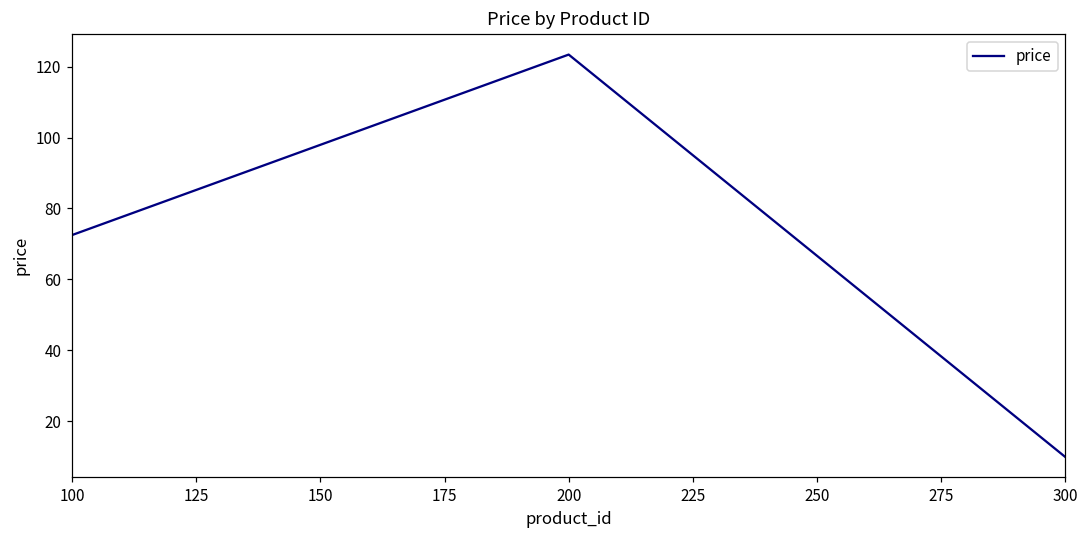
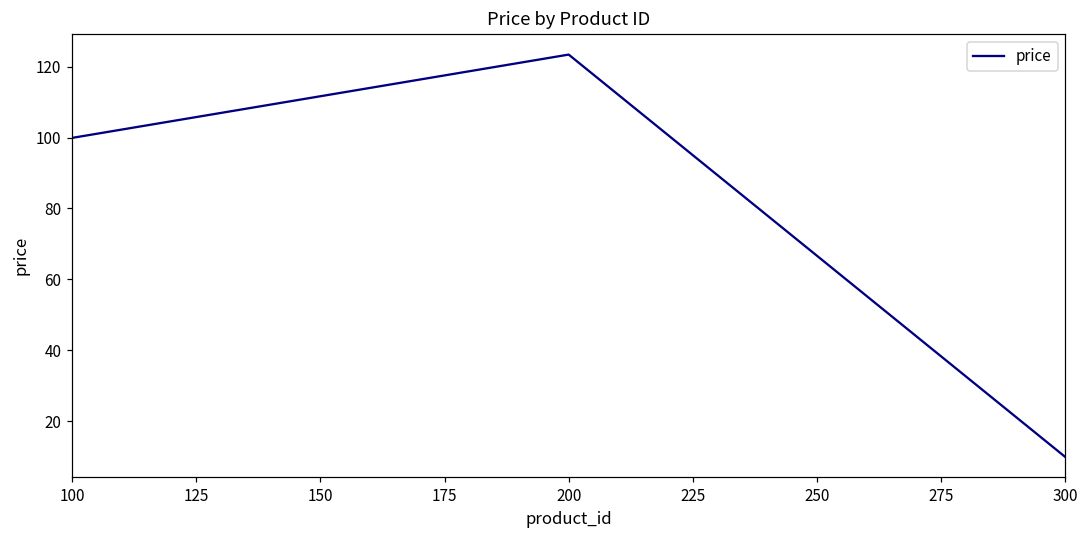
  {
-   "100": 73,
+   "100": 100,
    "200": 123,
    "300": 10
  }
